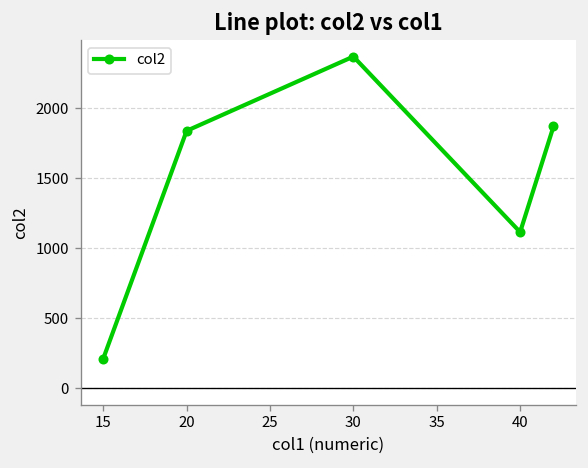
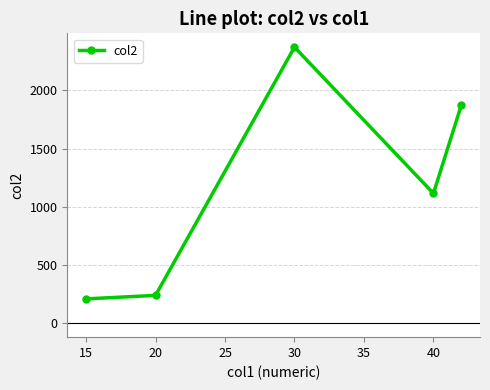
  {
    "15": 210,
-   "20": 1840,
+   "20": 240,
    "30": 2370,
    "40": 1120
  }
